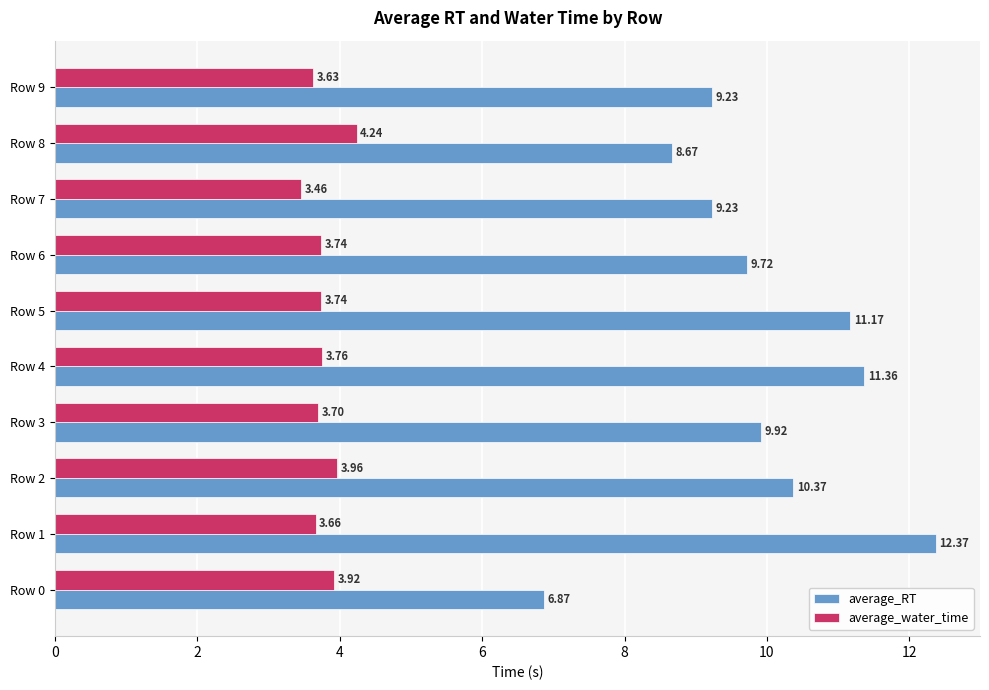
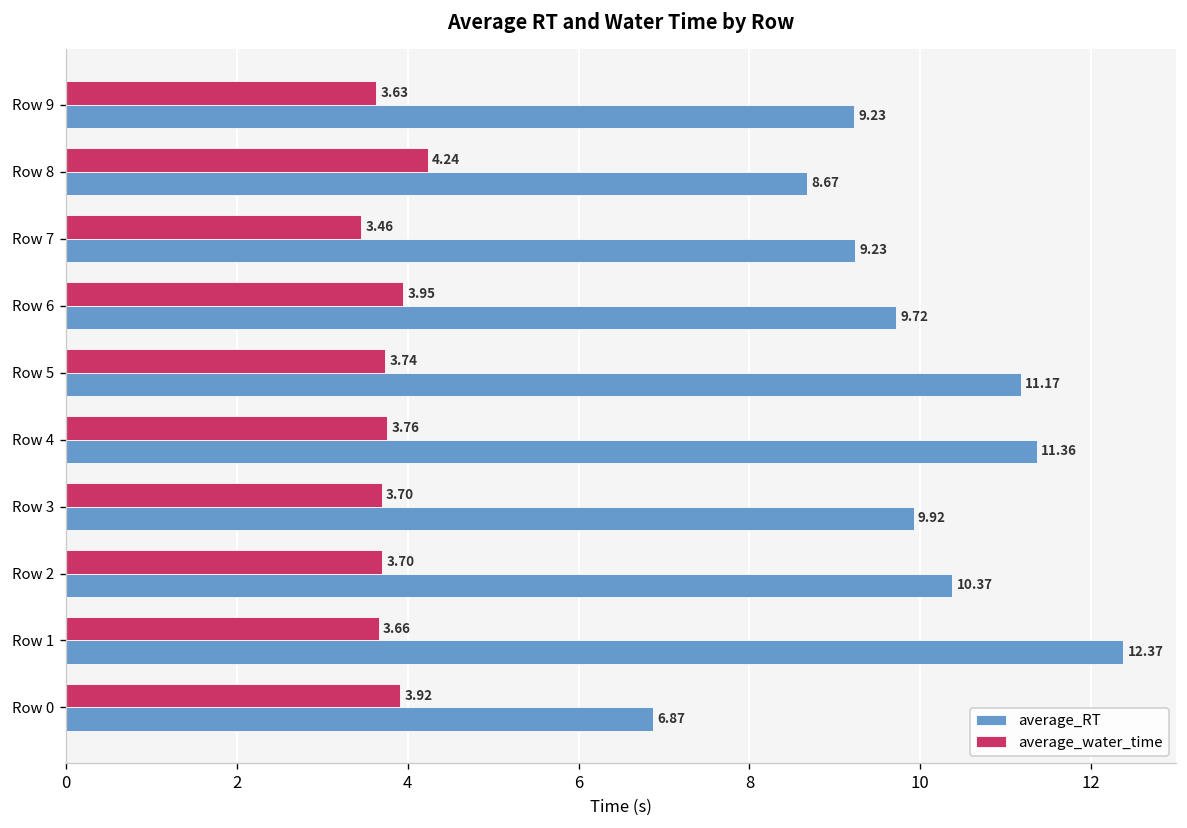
  {
    "average_RT": {
      "Row 9": 9.23,
      "Row 8": 8.67,
      "Row 7": 9.23,
      "Row 6": 9.72,
      "Row 5": 11.17,
      "Row 4": 11.36,
      "Row 3": 9.92,
      "Row 2": 10.37,
      "Row 1": 12.37,
      "Row 0": 6.87
    },
    "average_water_time": {
      "Row 9": 3.63,
      "Row 8": 4.24,
      "Row 7": 3.46,
-     "Row 6": 3.74,
+     "Row 6": 3.95,
      "Row 5": 3.74,
      "Row 4": 3.76,
      "Row 3": 3.70,
-     "Row 2": 3.96,
+     "Row 2": 3.70,
      "Row 1": 3.66,
      "Row 0": 3.92
    }
  }
